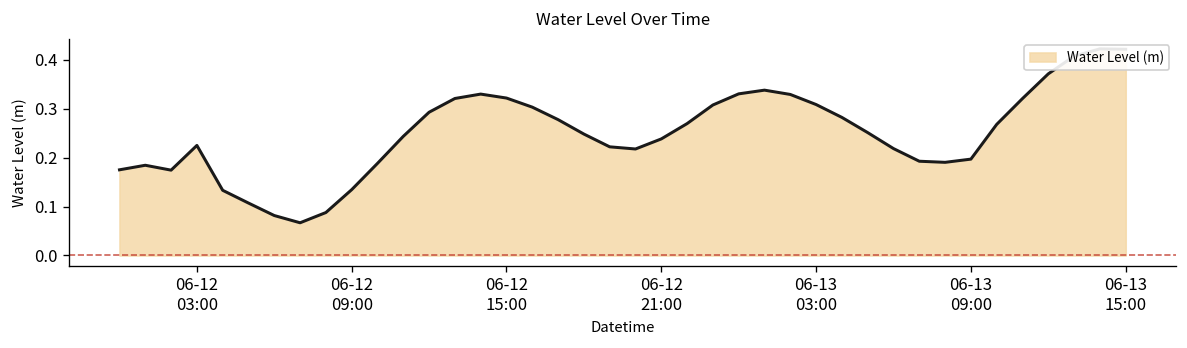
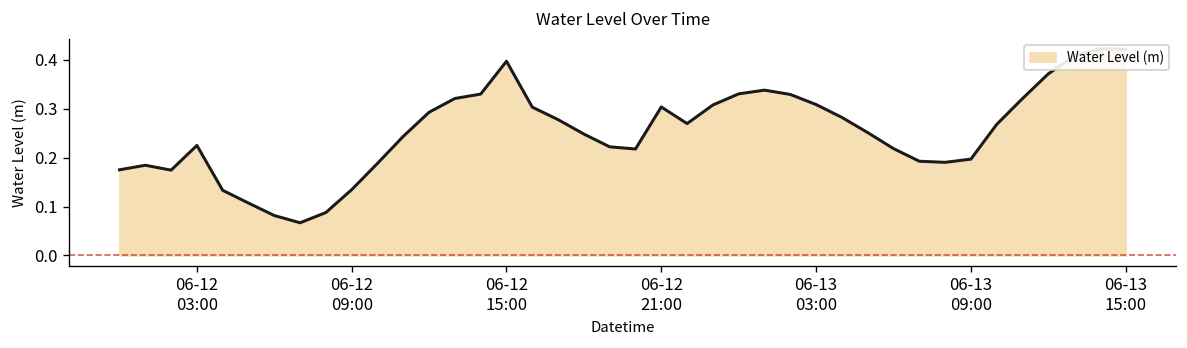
  {
    "06-12 03:00": 0.22,
    "06-12 09:00": 0.13,
-   "06-12 15:00": 0.32,
-   "06-12 21:00": 0.24,
+   "06-12 15:00": 0.40,
+   "06-12 21:00": 0.30,
    "06-13 03:00": 0.31,
    "06-13 09:00": 0.20
  }
